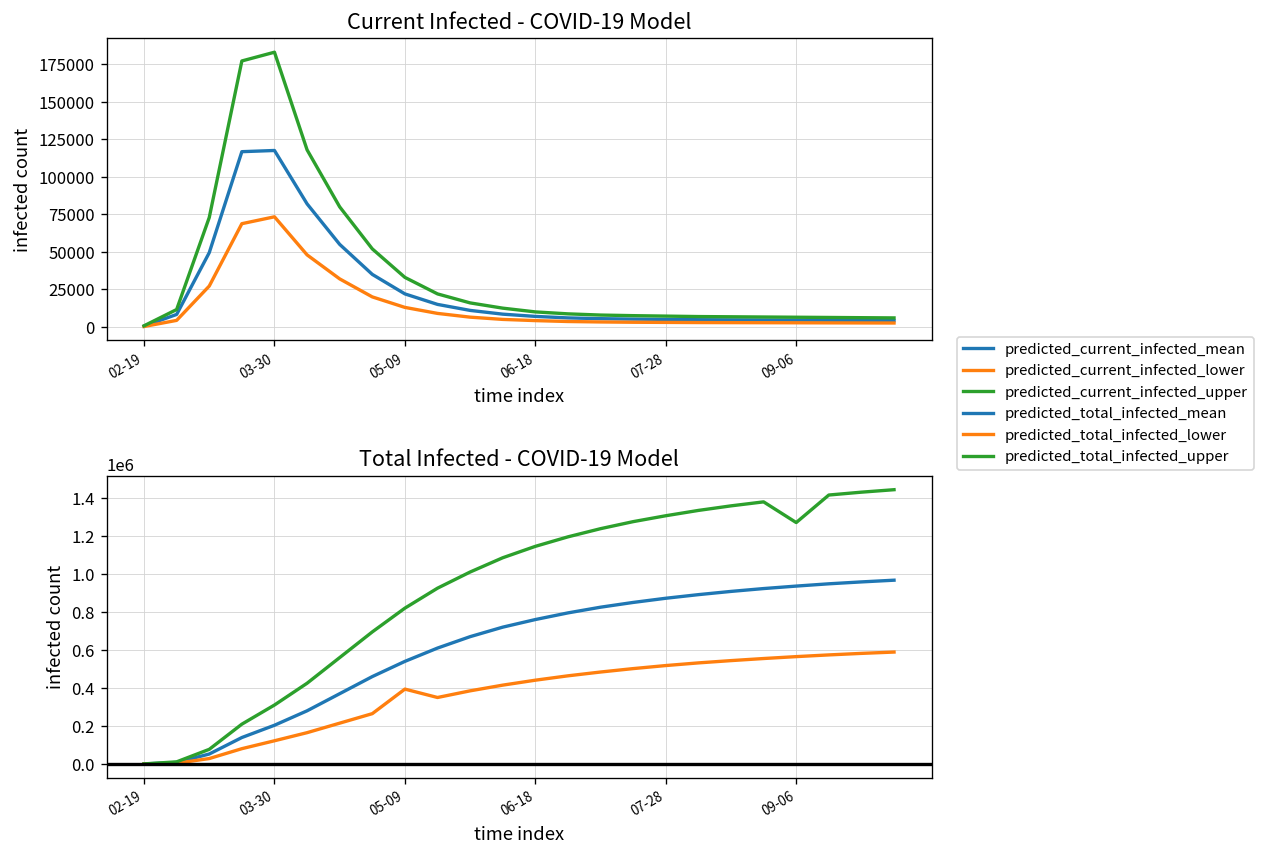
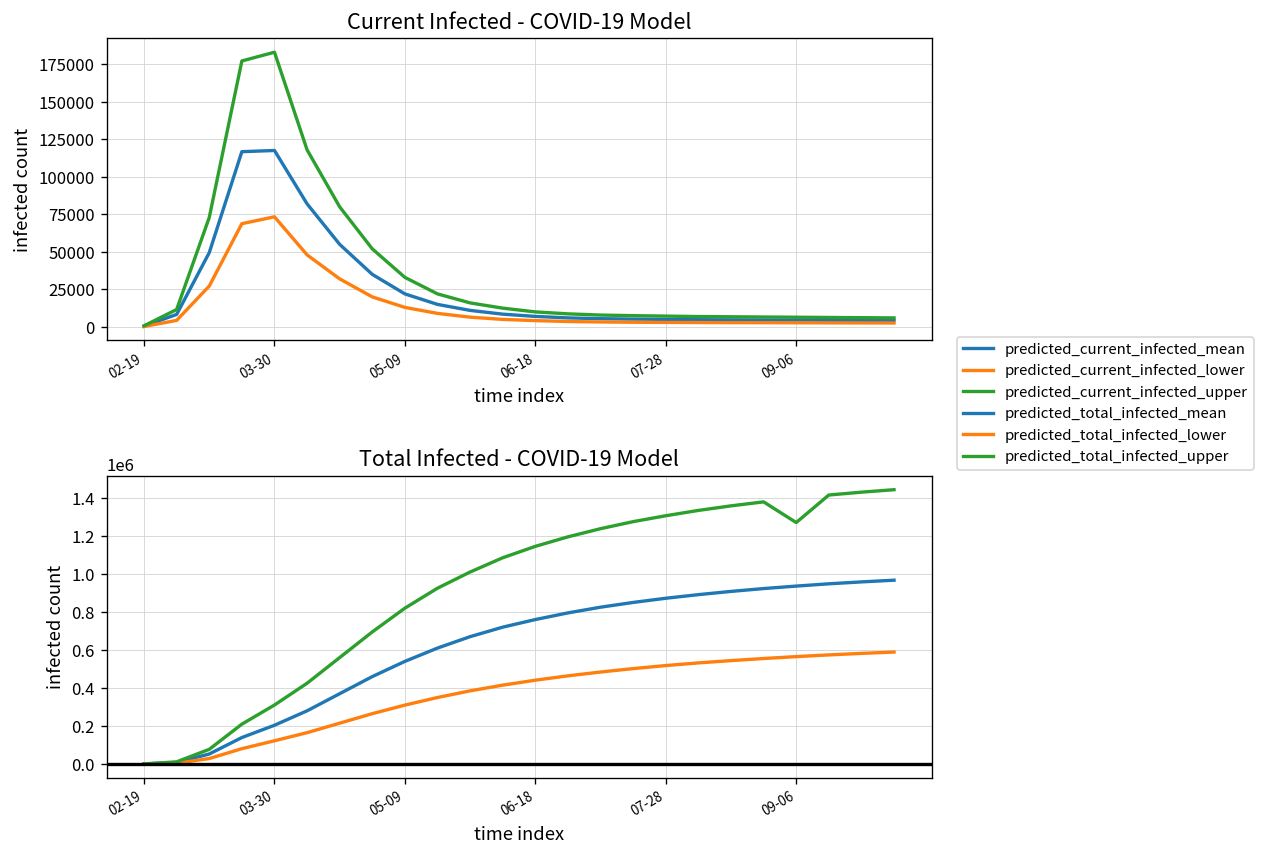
  {
    "Current Infected - COVID-19 Model": {
      "predicted_current_infected_mean": {
        "03-30": 118000,
        "05-09": 22000,
        "06-18": 7000
      },
      "predicted_current_infected_lower": {
        "03-30": 73000,
        "05-09": 13000,
        "06-18": 4000
      },
      "predicted_current_infected_upper": {
        "03-30": 183000,
        "05-09": 33000,
        "06-18": 10000,
        "07-28": 7000
      }
    },
    "Total Infected - COVID-19 Model": {
      "predicted_total_infected_mean": {
        "03-30": 200000,
        "05-09": 540000,
        "06-18": 760000,
        "07-28": 870000,
        "09-06": 940000
      },
      "predicted_total_infected_lower": {
        "03-30": 120000,
-       "05-09": 390000,
+       "05-09": 310000,
        "06-18": 440000,
        "07-28": 520000,
        "09-06": 570000
      },
      "predicted_total_infected_upper": {
        "03-30": 310000,
        "05-09": 820000,
        "06-18": 1150000,
        "07-28": 1310000,
        "09-06": 1270000
      }
    }
  }
